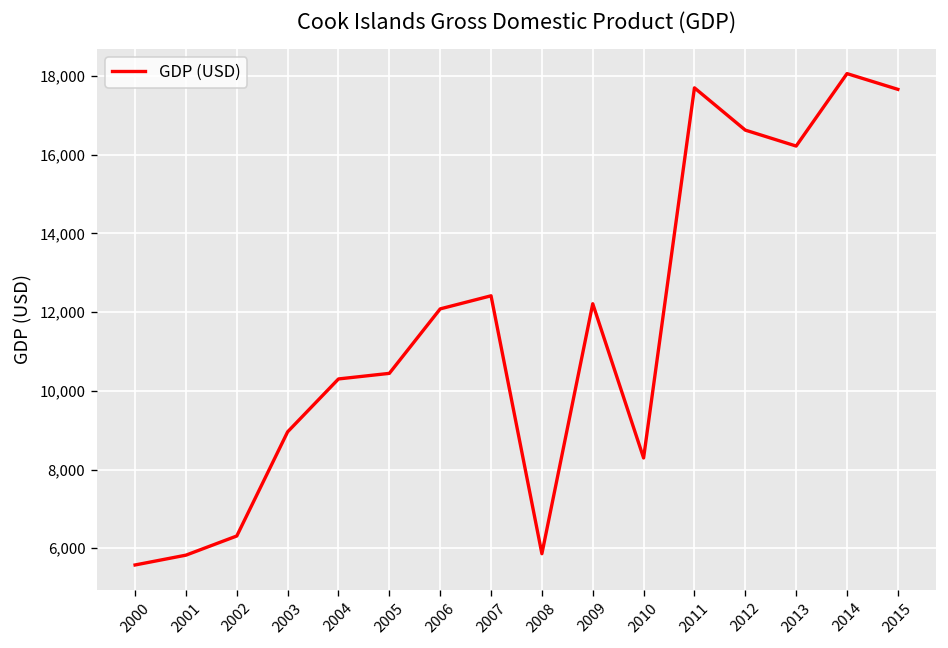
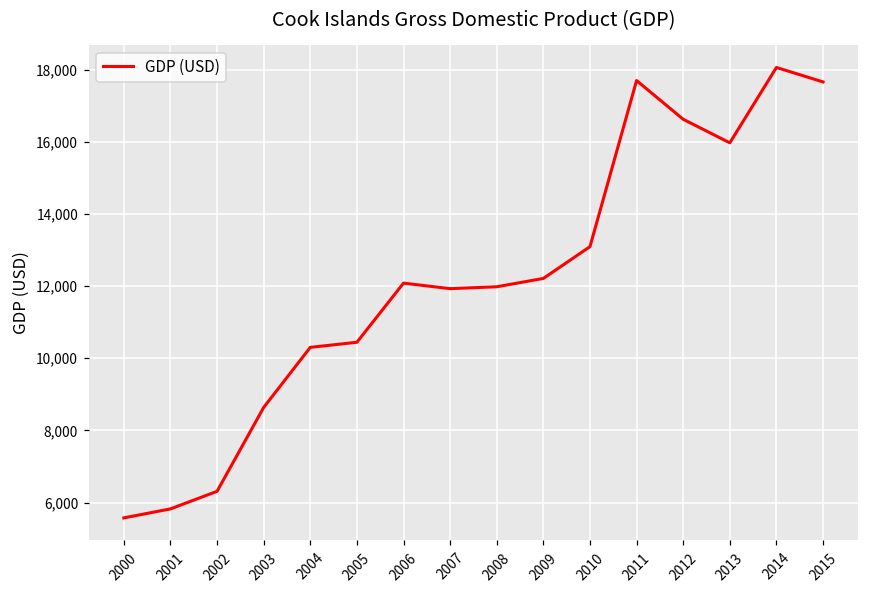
  {
    "2000": "5,600",
    "2001": "5,800",
    "2002": "6,300",
-   "2003": "9,000",
+   "2003": "8,600",
    "2004": "10,300",
    "2005": "10,400",
    "2006": "12,100",
-   "2007": "12,400",
-   "2008": "5,900",
+   "2007": "11,900",
+   "2008": "12,000",
    "2009": "12,200",
-   "2010": "8,300",
+   "2010": "13,100",
    "2011": "17,700",
    "2012": "16,600",
-   "2013": "16,200",
+   "2013": "16,000",
    "2014": "18,100",
    "2015": "17,700"
  }
